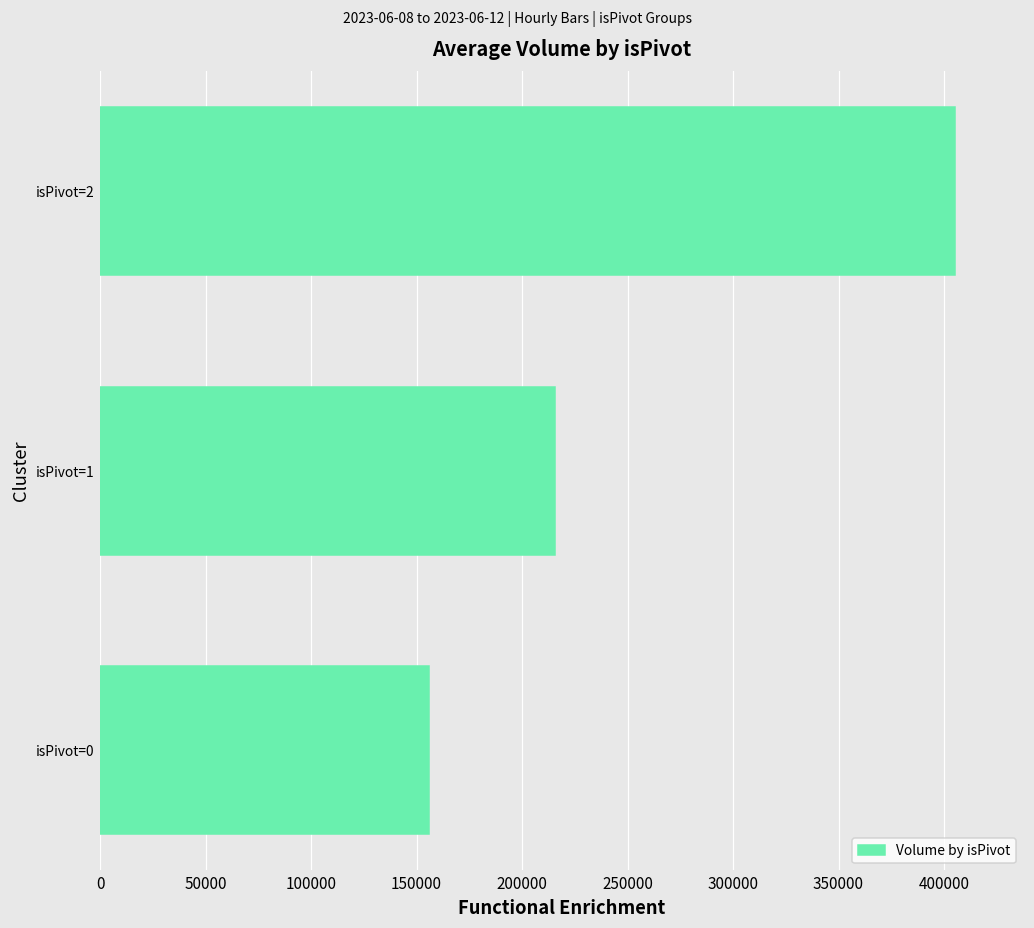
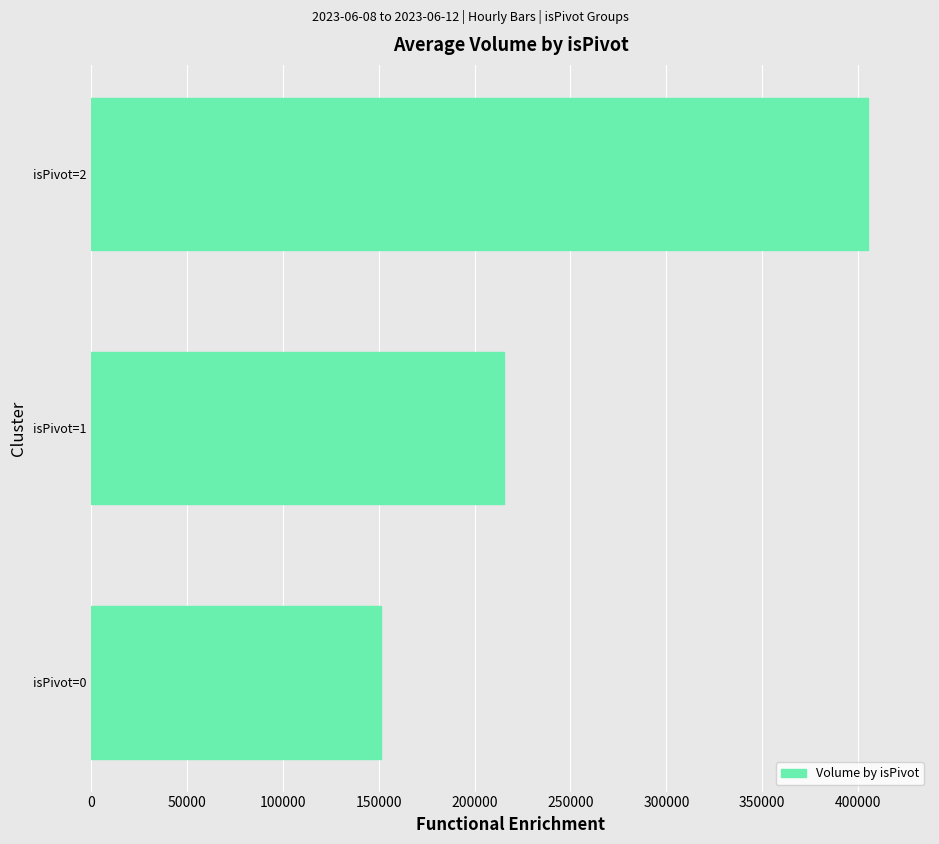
  {
    "isPivot=2": 405000,
    "isPivot=1": 216000,
-   "isPivot=0": 156000
+   "isPivot=0": 151000
  }
